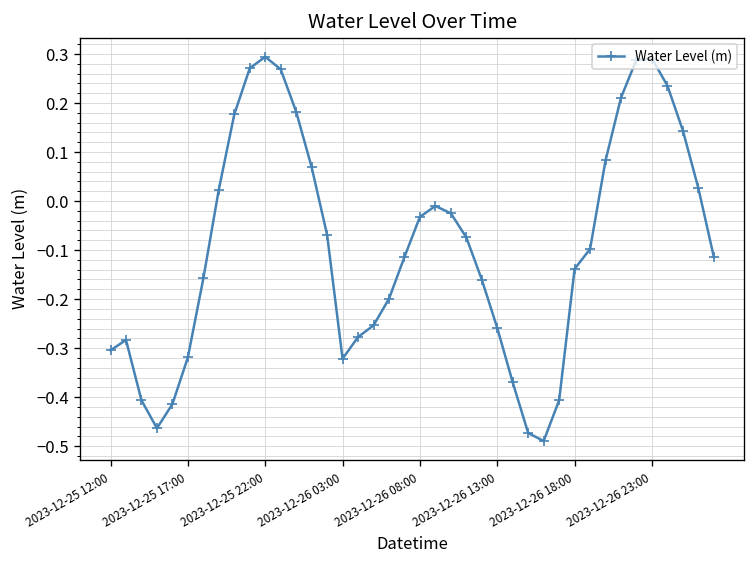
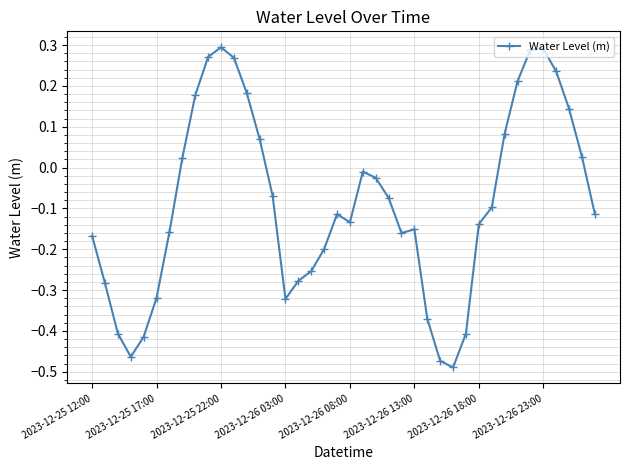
  {
-   "2023-12-25 12:00": -0.30,
+   "2023-12-25 12:00": -0.17,
    "2023-12-25 17:00": -0.32,
    "2023-12-25 22:00": 0.29,
    "2023-12-26 03:00": -0.32,
-   "2023-12-26 08:00": -0.03,
-   "2023-12-26 13:00": -0.26,
+   "2023-12-26 08:00": -0.13,
+   "2023-12-26 13:00": -0.15,
    "2023-12-26 18:00": -0.14
  }
